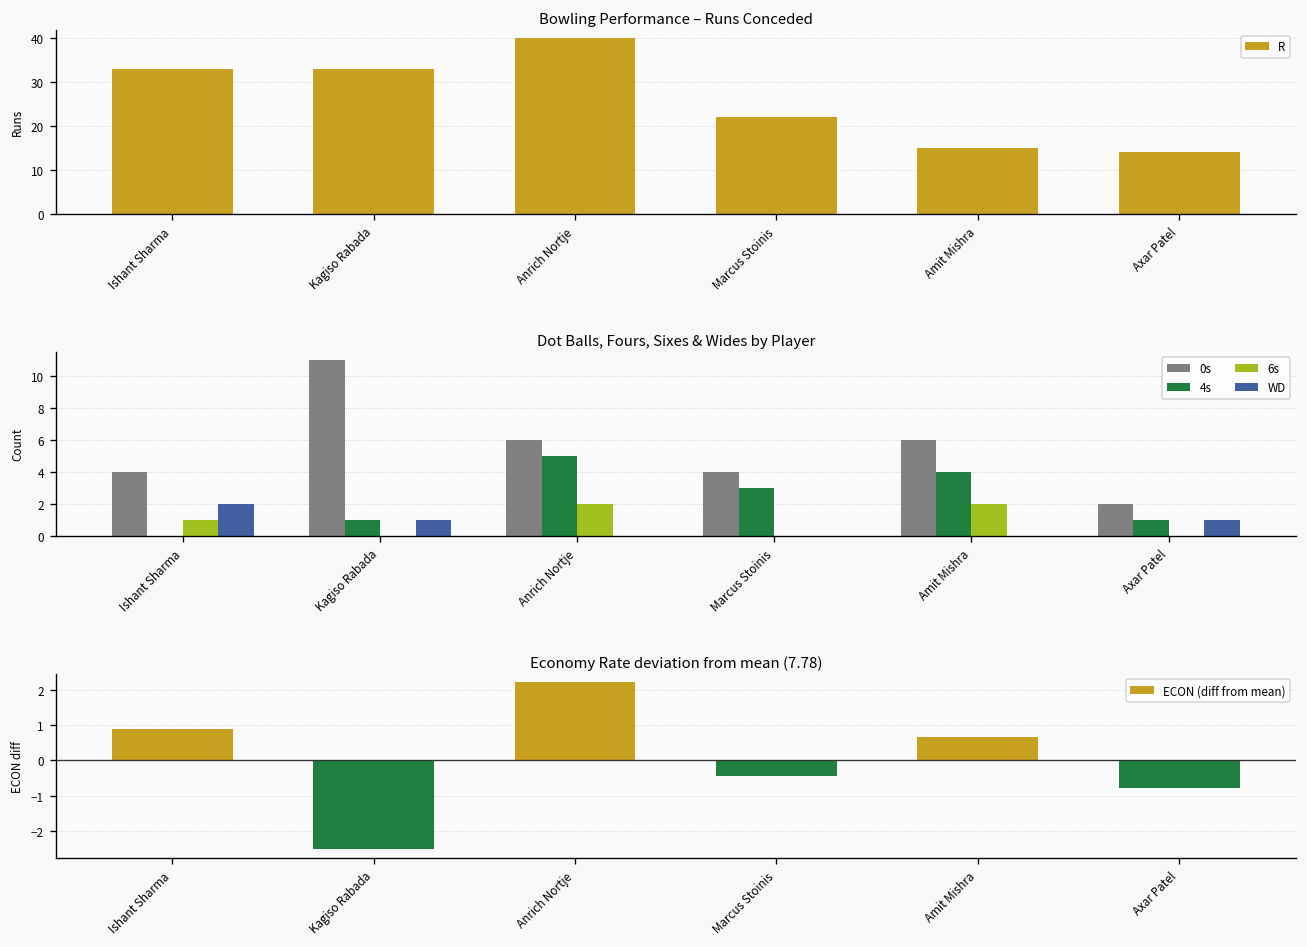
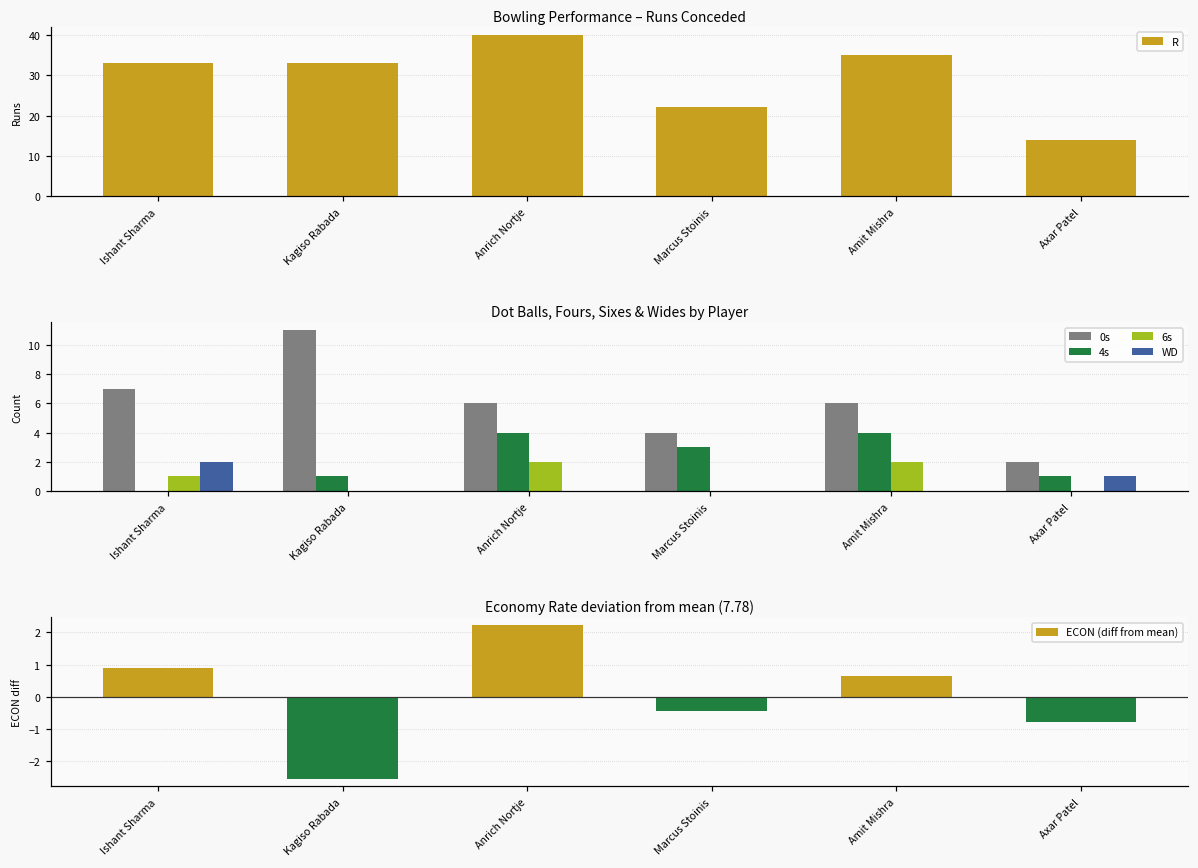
  {
    "Bowling Performance – Runs Conceded": {
      "Ishant Sharma": 33,
      "Kagiso Rabada": 33,
      "Anrich Nortje": 40,
      "Marcus Stoinis": 22,
-     "Amit Mishra": 15,
+     "Amit Mishra": 35,
      "Axar Patel": 14
    },
    "Dot Balls, Fours, Sixes & Wides by Player": {
      "0s": {
-       "Ishant Sharma": 4,
+       "Ishant Sharma": 7,
        "Kagiso Rabada": 11,
        "Anrich Nortje": 6,
        "Marcus Stoinis": 4,
        "Amit Mishra": 6,
        "Axar Patel": 2
      },
      "4s": {
        "Ishant Sharma": 0,
        "Kagiso Rabada": 1,
-       "Anrich Nortje": 5,
+       "Anrich Nortje": 4,
        "Marcus Stoinis": 3,
        "Amit Mishra": 4,
        "Axar Patel": 1
      },
      "6s": {
        "Ishant Sharma": 1,
        "Kagiso Rabada": 0,
        "Anrich Nortje": 2,
        "Marcus Stoinis": 0,
        "Amit Mishra": 2,
        "Axar Patel": 0
      },
      "WD": {
        "Ishant Sharma": 2,
-       "Kagiso Rabada": 1,
+       "Kagiso Rabada": 0,
        "Anrich Nortje": 0,
        "Marcus Stoinis": 0,
        "Amit Mishra": 0,
        "Axar Patel": 1
      }
    },
    "Economy Rate deviation from mean (7.78)": {
      "Ishant Sharma": 0.9,
      "Kagiso Rabada": -2.5,
      "Anrich Nortje": 2.2,
      "Marcus Stoinis": -0.4,
      "Amit Mishra": 0.7,
      "Axar Patel": -0.8
    }
  }
